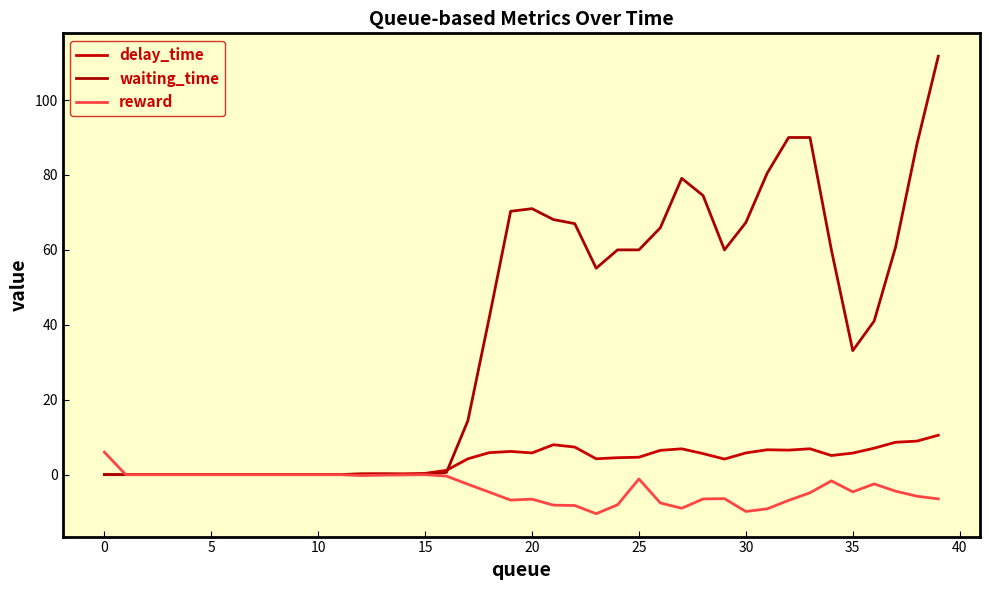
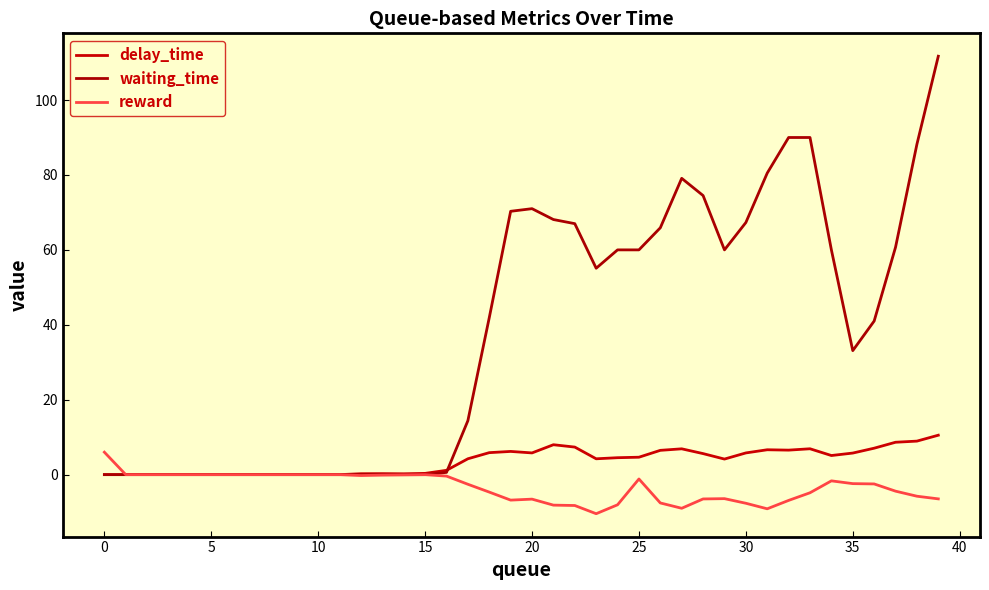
  {
    "reward": {
      "0": 6,
      "20": -7,
      "25": -1,
-     "30": -10,
-     "35": -5
+     "30": -8,
+     "35": -2
    }
  }
